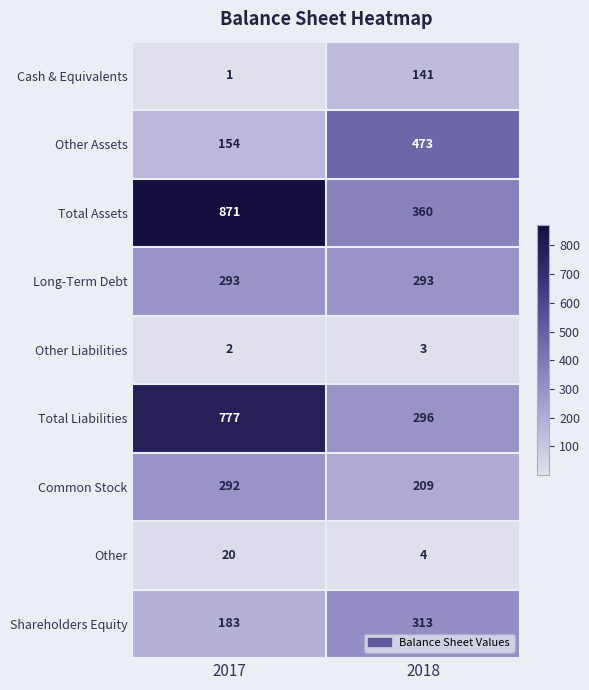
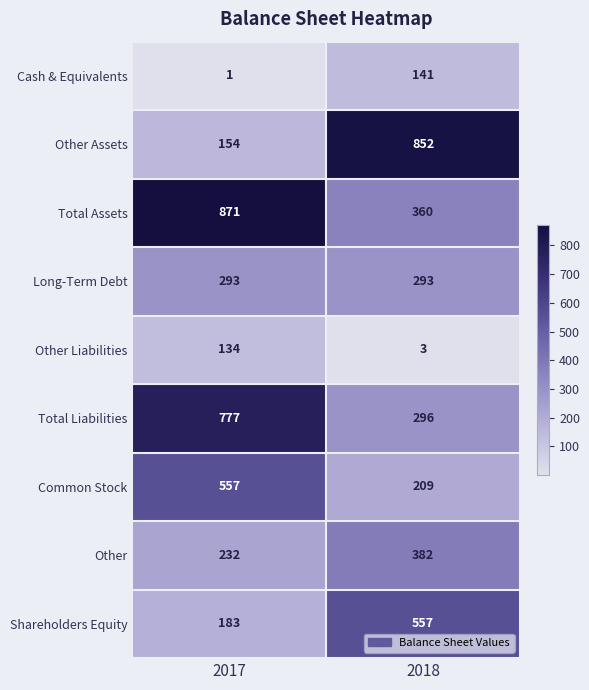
  {
    "Cash & Equivalents": {
      "2017": 1,
      "2018": 141
    },
    "Other Assets": {
      "2017": 154,
-     "2018": 473
+     "2018": 852
    },
    "Total Assets": {
      "2017": 871,
      "2018": 360
    },
    "Long-Term Debt": {
      "2017": 293,
      "2018": 293
    },
    "Other Liabilities": {
-     "2017": 2,
+     "2017": 134,
      "2018": 3
    },
    "Total Liabilities": {
      "2017": 777,
      "2018": 296
    },
    "Common Stock": {
-     "2017": 292,
+     "2017": 557,
      "2018": 209
    },
    "Other": {
-     "2017": 20,
-     "2018": 4
+     "2017": 232,
+     "2018": 382
    },
    "Shareholders Equity": {
      "2017": 183,
-     "2018": 313
+     "2018": 557
    }
  }
